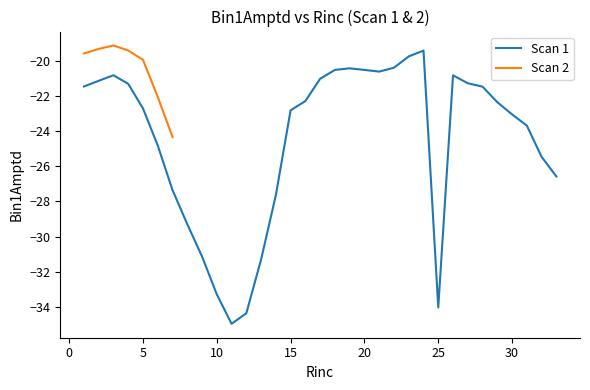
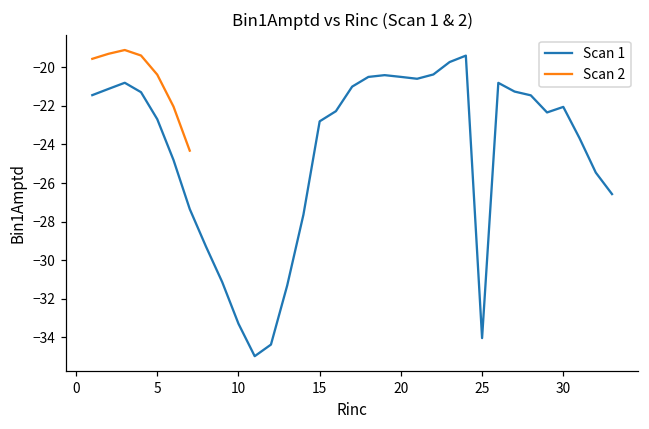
  {
    "Scan 1": {
      "5": -22.7,
      "10": -33.3,
      "15": -22.8,
      "20": -20.5,
      "25": -34.0,
-     "30": -23.0
+     "30": -22.1
    },
    "Scan 2": {
-     "5": -19.9
+     "5": -20.4
    }
  }
